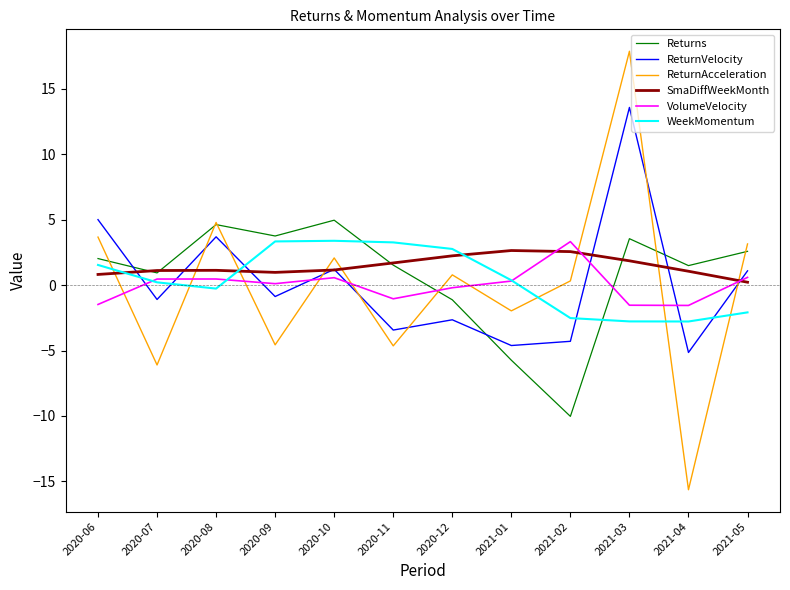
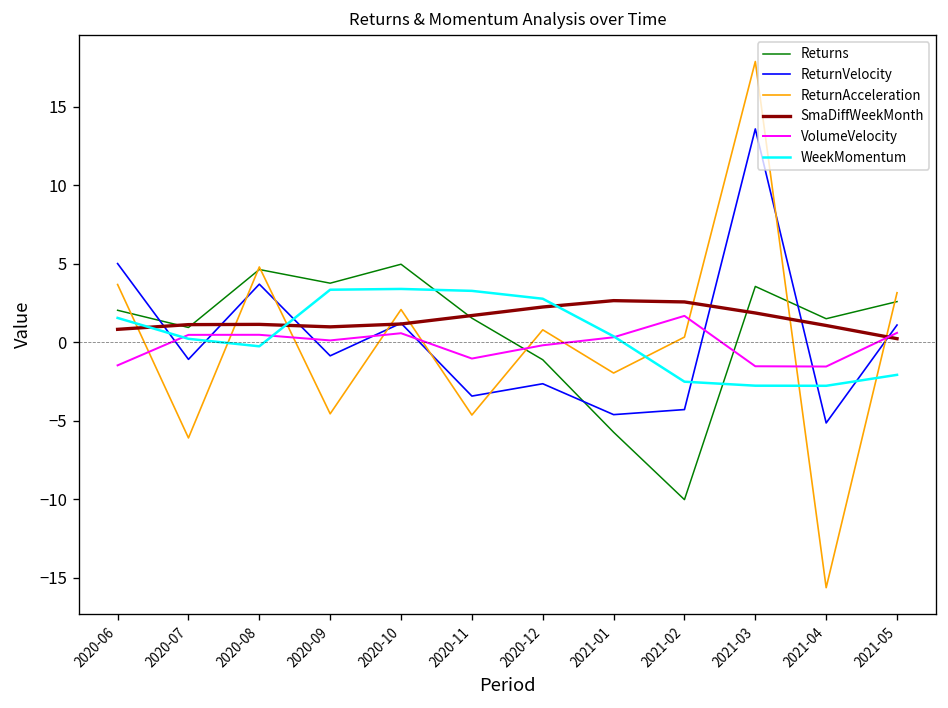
  {
    "Returns": {
      "2020-06": 2.0,
      "2020-09": 3.8,
      "2020-10": 5.0,
      "2020-12": -1.1,
      "2021-01": -5.7,
      "2021-02": -10.0,
      "2021-03": 3.6,
      "2021-04": 1.5,
      "2021-05": 2.6
    },
    "ReturnVelocity": {
      "2020-06": 5.0,
      "2020-07": -1.1,
      "2020-08": 3.7,
      "2020-09": -0.9,
      "2020-11": -3.4,
      "2020-12": -2.7,
      "2021-01": -4.6,
      "2021-02": -4.3,
      "2021-03": 13.6,
      "2021-04": -5.1,
      "2021-05": 1.1
    },
    "ReturnAcceleration": {
      "2020-06": 3.7,
      "2020-07": -6.1,
      "2020-09": -4.6,
      "2020-10": 2.1,
      "2020-11": -4.6,
      "2020-12": 0.8,
      "2021-01": -2.0,
      "2021-02": 0.3,
      "2021-03": 17.9,
      "2021-04": -15.6,
      "2021-05": 3.2
    },
    "SmaDiffWeekMonth": {
      "2020-06": 0.8,
      "2020-08": 1.1,
      "2020-09": 1.0,
      "2020-12": 2.2,
      "2021-01": 2.6,
      "2021-02": 2.6,
      "2021-03": 1.9,
      "2021-04": 1.1,
      "2021-05": 0.2
    },
    "VolumeVelocity": {
      "2020-06": -1.5,
      "2020-07": 0.5,
      "2020-08": 0.5,
      "2020-09": 0.1,
      "2020-10": 0.6,
      "2020-11": -1.0,
      "2020-12": -0.2,
-     "2021-02": 3.3,
+     "2021-02": 1.7,
      "2021-03": -1.5,
      "2021-04": -1.6,
      "2021-05": 0.6
    },
    "WeekMomentum": {
      "2020-06": 1.5,
      "2020-07": 0.2,
      "2020-08": -0.3,
      "2020-09": 3.3,
      "2020-10": 3.4,
      "2020-11": 3.3,
      "2020-12": 2.8,
      "2021-02": -2.5,
      "2021-03": -2.8,
      "2021-04": -2.8,
      "2021-05": -2.1
    }
  }
